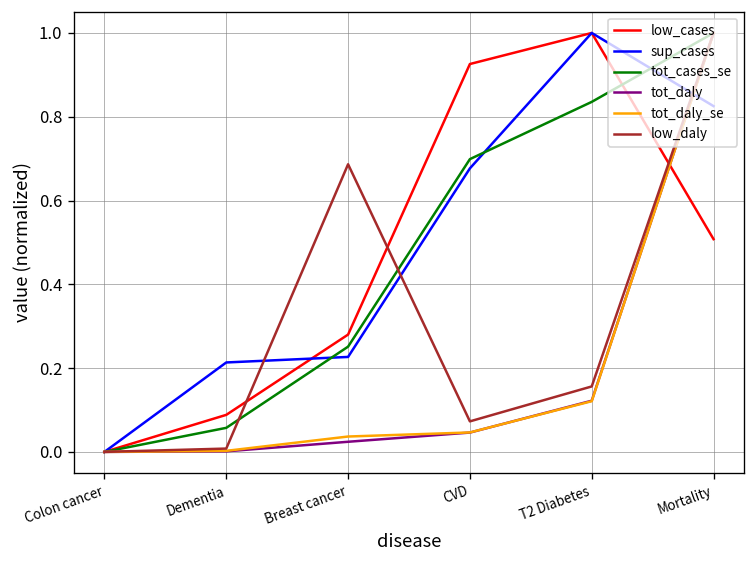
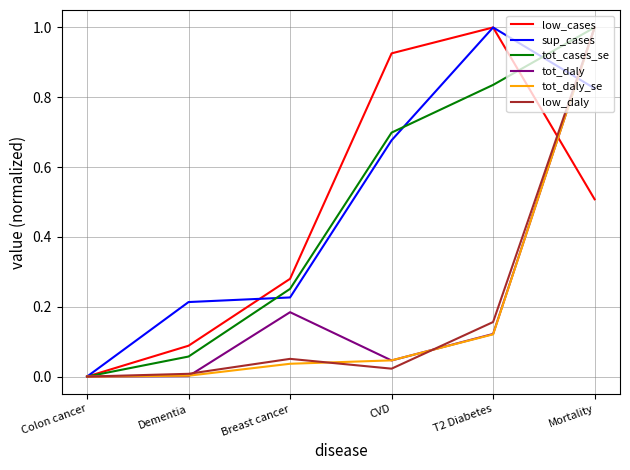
  {
    "low_cases": {
      "Dementia": 0.09,
      "Breast cancer": 0.28,
      "CVD": 0.93,
      "Mortality": 0.51
    },
    "sup_cases": {
      "Dementia": 0.21,
      "Breast cancer": 0.23,
      "CVD": 0.68
    },
    "tot_cases_se": {
      "Dementia": 0.06,
      "Breast cancer": 0.25,
      "CVD": 0.70,
      "T2 Diabetes": 0.84
    },
    "tot_daly": {
-     "Breast cancer": 0.02
+     "Breast cancer": 0.18
    },
    "tot_daly_se": {
      "Breast cancer": 0.04
    },
    "low_daly": {
-     "Breast cancer": 0.69,
-     "CVD": 0.07,
+     "Breast cancer": 0.05,
+     "CVD": 0.02,
      "T2 Diabetes": 0.16
    }
  }
